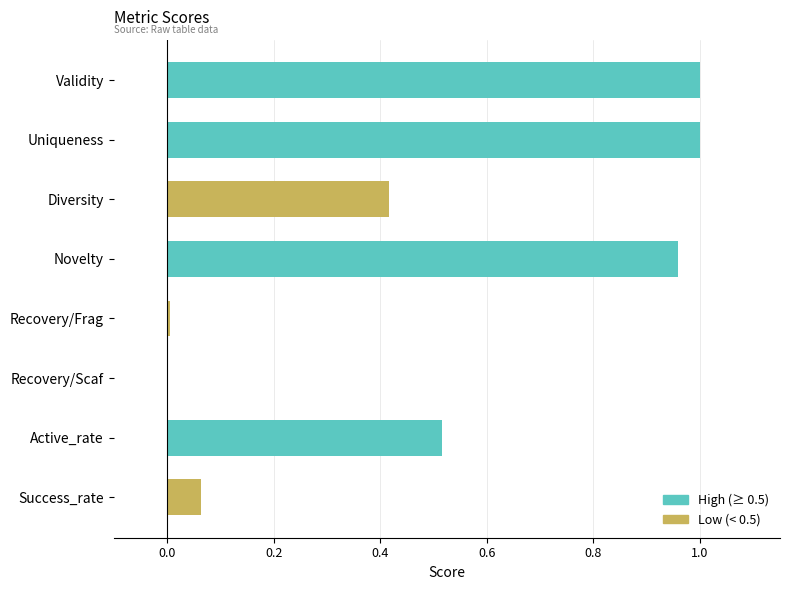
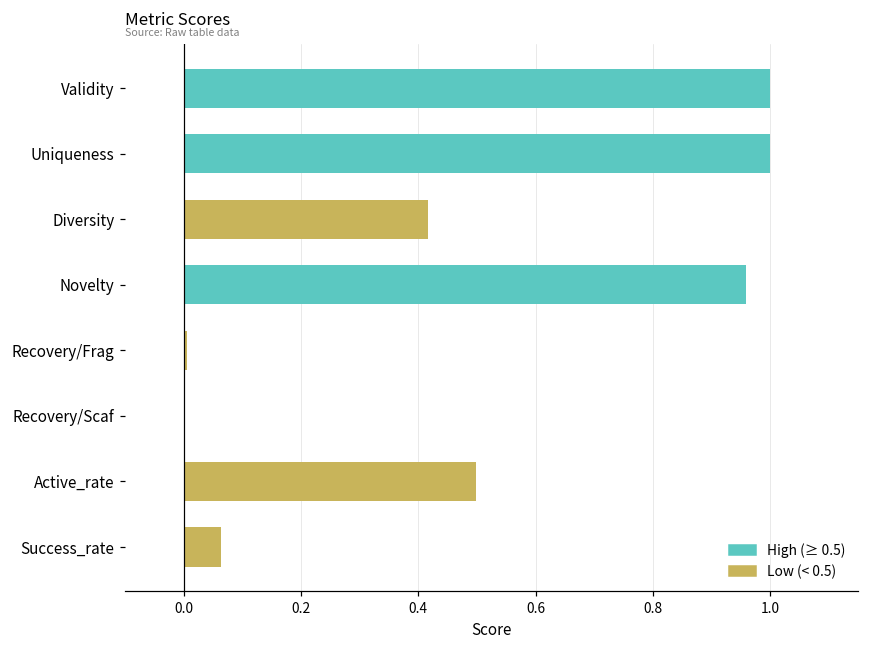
  {
    "Validity": 1.00,
    "Uniqueness": 1.00,
    "Diversity": 0.42,
    "Novelty": 0.96,
    "Recovery/Frag": 0.01,
    "Recovery/Scaf": 0.00,
-   "Active_rate": 0.52,
+   "Active_rate": 0.50,
    "Success_rate": 0.06
  }
